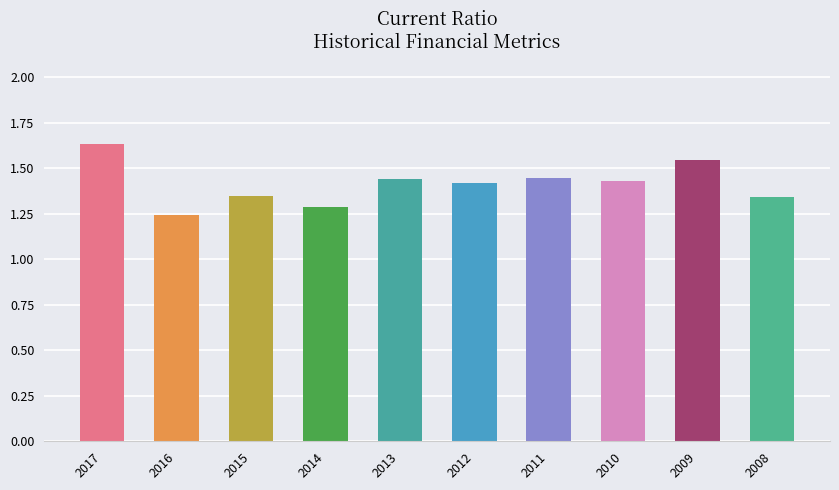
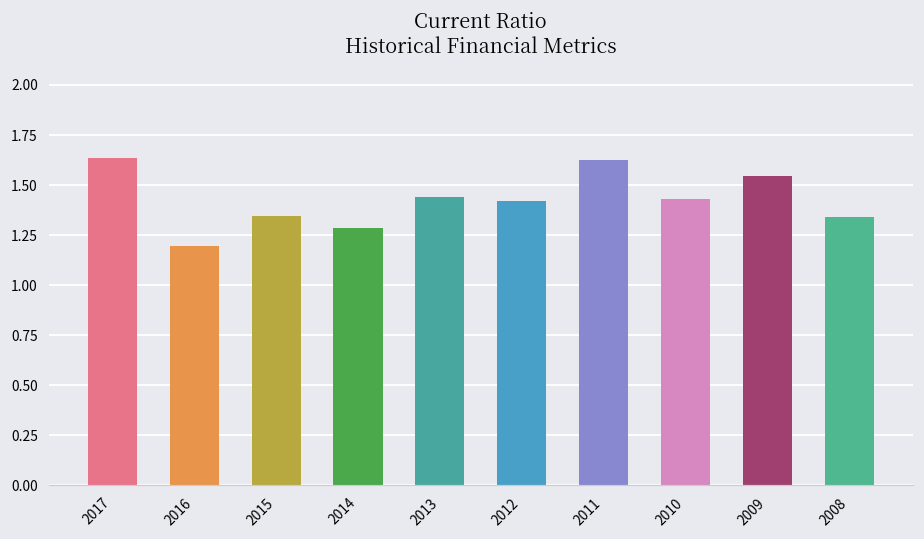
  {
    "2017": 1.64,
-   "2016": 1.24,
+   "2016": 1.19,
    "2015": 1.35,
    "2014": 1.29,
    "2013": 1.44,
    "2012": 1.42,
-   "2011": 1.45,
+   "2011": 1.63,
    "2010": 1.43,
    "2009": 1.54,
    "2008": 1.34
  }
